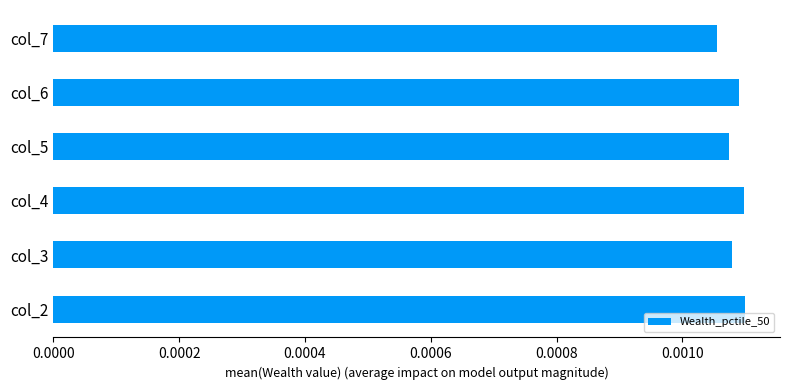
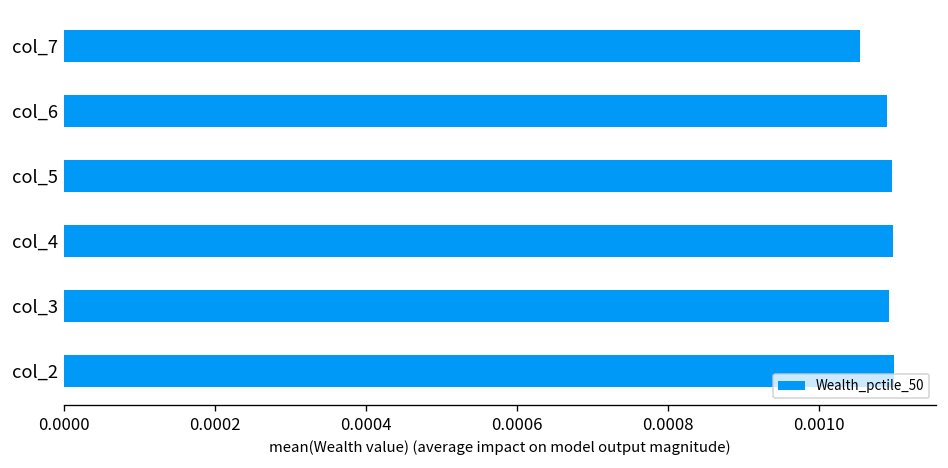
  {
    "col_7": 0.00105,
    "col_6": 0.00109,
-   "col_5": 0.00107,
+   "col_5": 0.00110,
    "col_4": 0.00110,
-   "col_3": 0.00108,
+   "col_3": 0.00109,
    "col_2": 0.00110
  }
